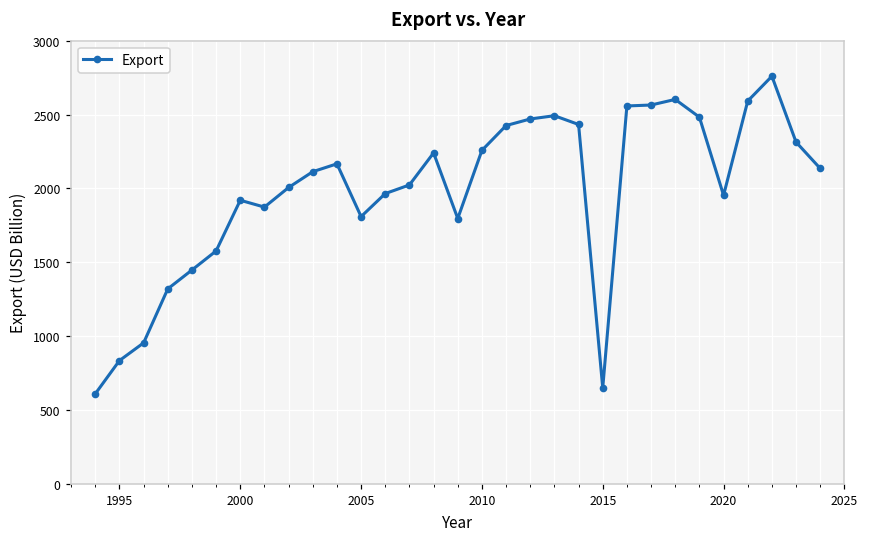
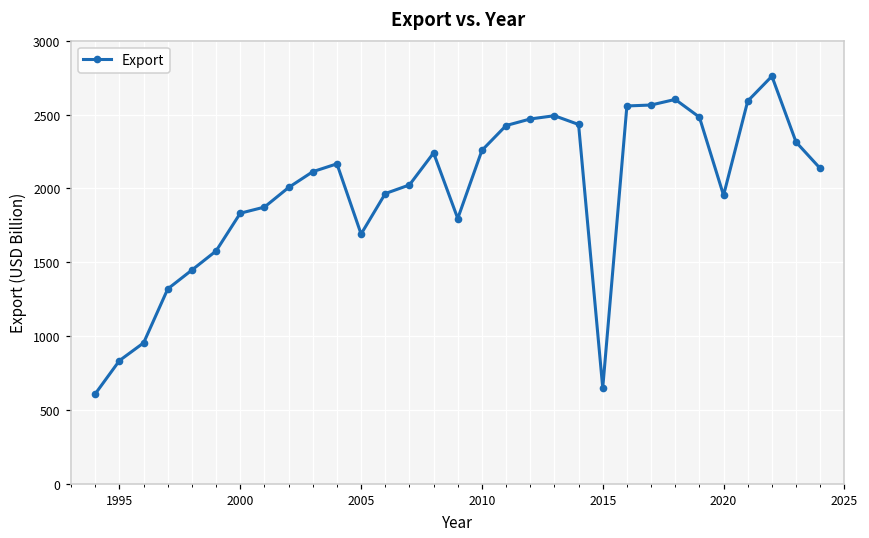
  {
    "1995": 830,
-   "2000": 1920,
-   "2005": 1810,
+   "2000": 1830,
+   "2005": 1690,
    "2010": 2260,
    "2015": 650,
    "2020": 1950
  }
